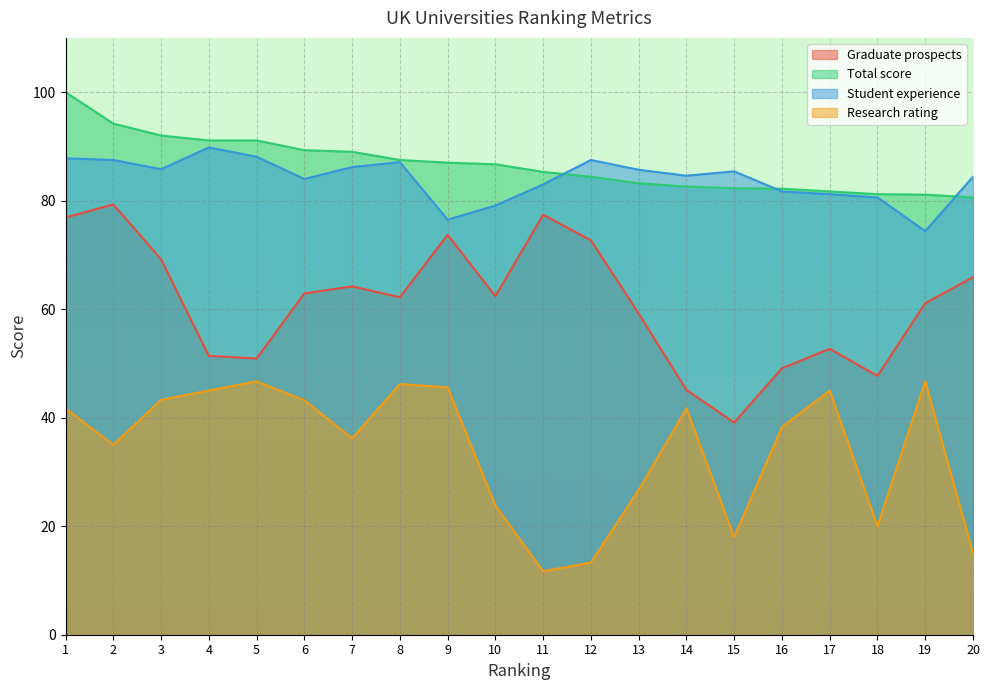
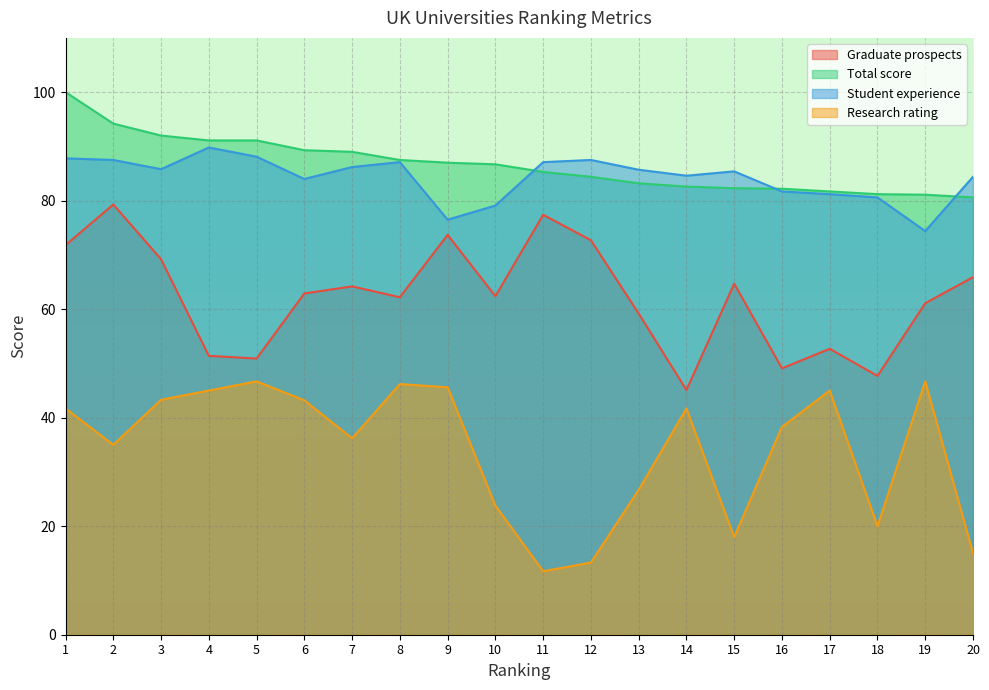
  {
    "Graduate prospects": {
-     "1": 77,
+     "1": 72,
      "2": 79,
      "3": 69,
      "4": 51,
      "5": 51,
      "6": 63,
      "7": 64,
      "8": 62,
      "9": 74,
      "10": 62,
      "11": 77,
      "12": 73,
      "13": 59,
      "14": 45,
-     "15": 39,
+     "15": 65,
      "16": 49,
      "17": 53,
      "18": 48,
      "19": 61,
      "20": 66
    },
    "Total score": {
      "1": 100,
      "2": 94,
      "3": 92,
      "4": 91,
      "5": 91,
      "6": 89,
      "7": 89,
      "9": 87,
      "10": 87,
      "11": 85,
      "12": 84,
      "13": 83,
      "14": 83,
      "15": 82,
      "16": 82,
      "17": 82,
      "18": 81,
      "19": 81,
      "20": 81
    },
    "Student experience": {
      "1": 88,
      "2": 88,
      "3": 86,
      "4": 90,
      "5": 88,
      "6": 84,
      "7": 86,
      "9": 77,
      "10": 79,
-     "11": 83,
+     "11": 87,
      "12": 88,
      "13": 86,
      "14": 85,
      "15": 85,
      "16": 82,
      "17": 81,
      "18": 81,
      "19": 74,
      "20": 84
    },
    "Research rating": {
      "1": 42,
      "2": 35,
      "3": 43,
      "4": 45,
      "5": 47,
      "6": 43,
      "7": 36,
      "8": 46,
      "9": 46,
      "10": 24,
      "11": 12,
      "12": 13,
      "13": 27,
      "14": 42,
      "15": 18,
      "16": 38,
      "17": 45,
      "18": 20,
      "19": 47,
      "20": 15
    }
  }
